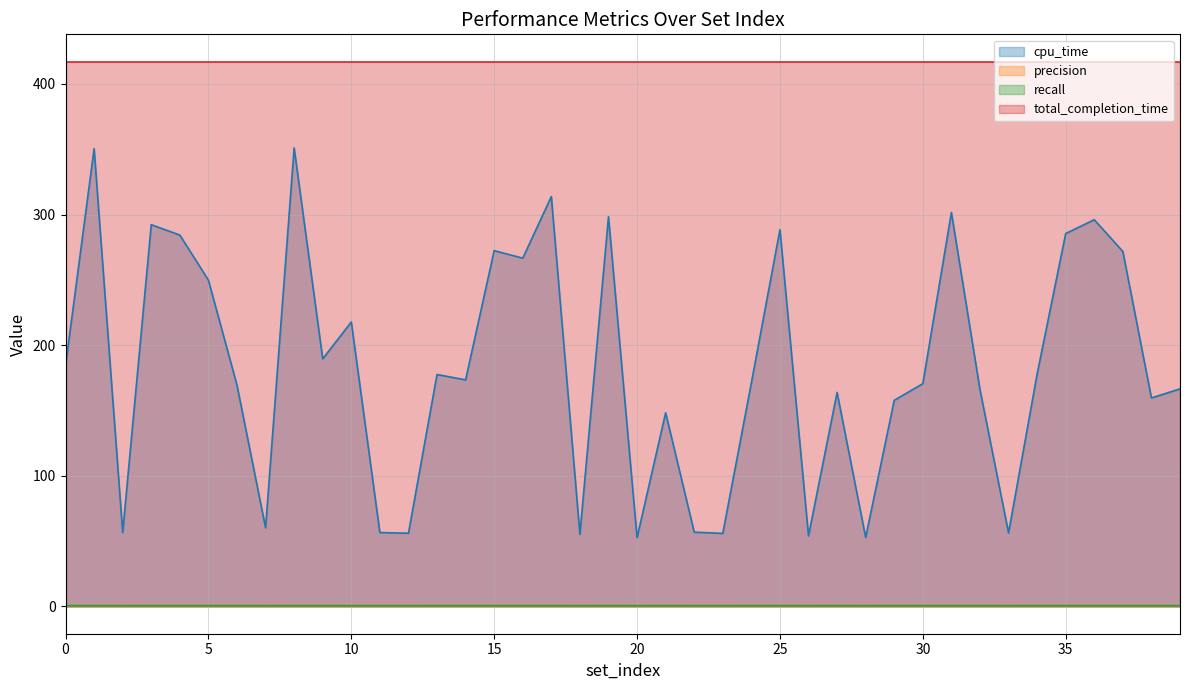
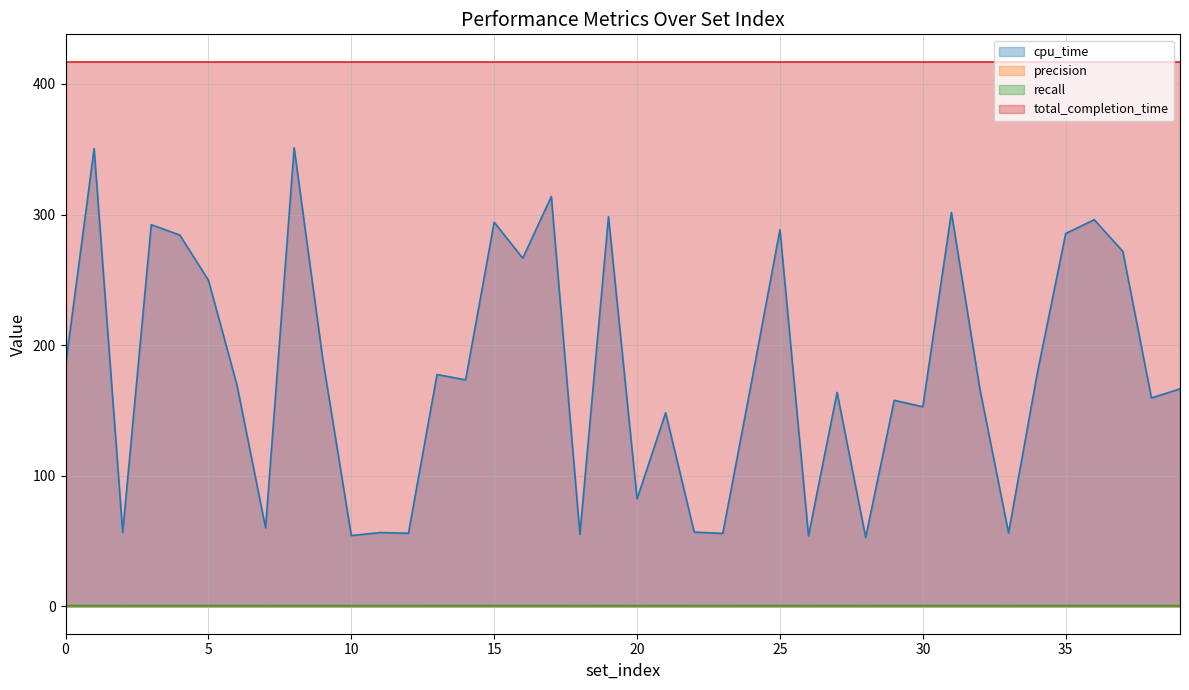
  {
    "cpu_time": {
      "0": 184,
      "5": 250,
-     "10": 218,
-     "15": 272,
-     "20": 53,
+     "10": 54,
+     "15": 294,
+     "20": 82,
      "25": 288,
-     "30": 171,
+     "30": 153,
      "35": 286
    },
    "recall": {
      "0": 1,
      "5": 1,
      "10": 1,
      "15": 1,
      "20": 1,
      "25": 1,
      "30": 1,
      "35": 1
    },
    "total_completion_time": {
      "0": 417,
      "5": 417,
      "10": 417,
      "15": 417,
      "20": 417,
      "25": 417,
      "30": 417
    }
  }
